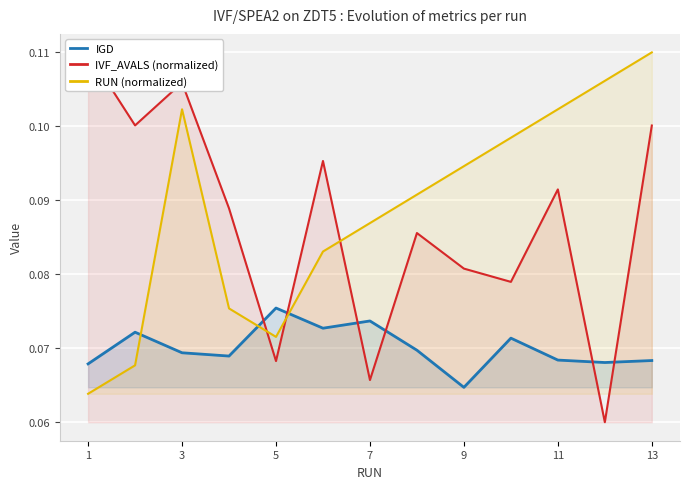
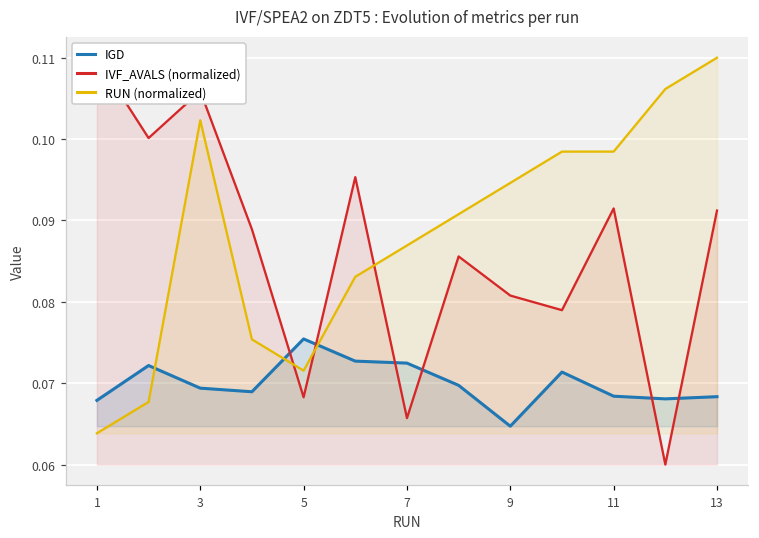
  {
    "IGD": {
      "1": 0.068,
      "3": 0.069,
      "5": 0.075,
-     "7": 0.074,
+     "7": 0.072,
      "9": 0.065,
      "11": 0.068,
      "13": 0.068
    },
    "IVF_AVALS (normalized)": {
      "5": 0.068,
      "7": 0.066,
      "9": 0.081,
      "11": 0.091,
-     "13": 0.100
+     "13": 0.091
    },
    "RUN (normalized)": {
      "1": 0.064,
      "3": 0.102,
      "5": 0.072,
      "7": 0.087,
      "9": 0.095,
-     "11": 0.102,
+     "11": 0.098,
      "13": 0.110
    }
  }
